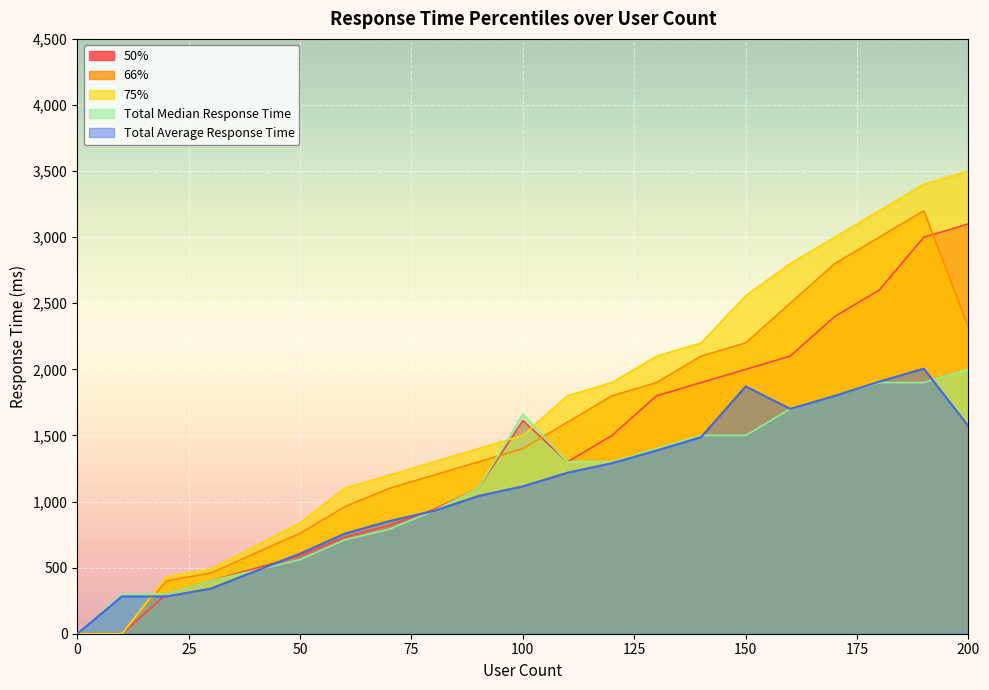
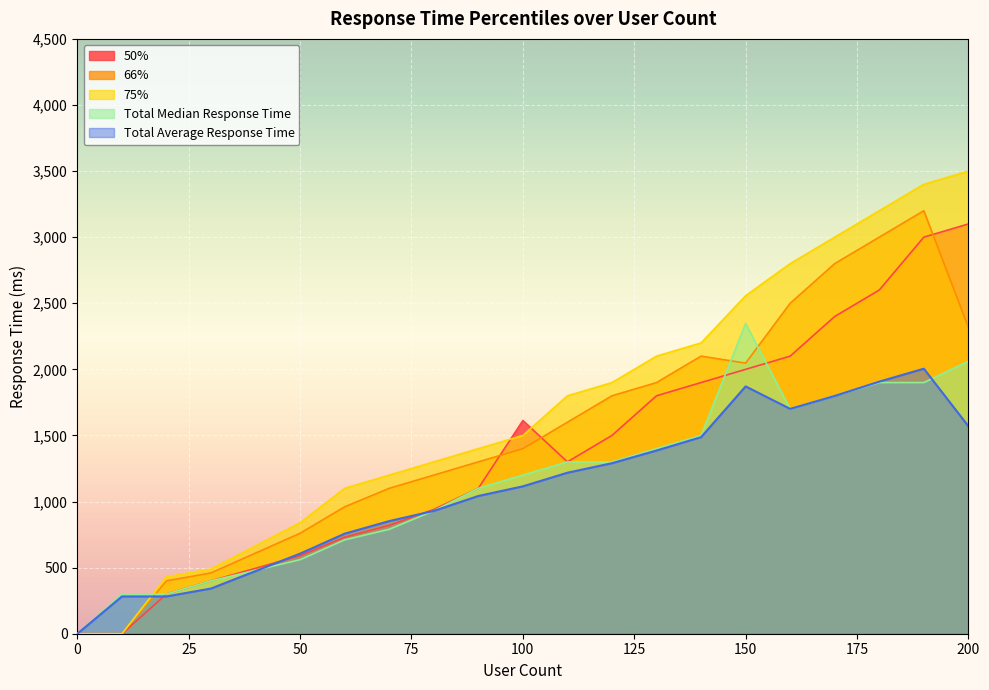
  {
    "50%": {
      "100": "1,610",
      "150": "2,000",
      "200": "3,100"
    },
    "66%": {
      "50": "760",
      "100": "1,400",
-     "150": "2,200",
+     "150": "2,050",
      "200": "2,320"
    },
    "75%": {
      "50": "840",
      "100": "1,500",
      "150": "2,560",
      "200": "3,500"
    },
    "Total Median Response Time": {
      "50": "560",
-     "100": "1,660",
-     "150": "1,500",
-     "200": "2,000"
+     "100": "1,200",
+     "150": "2,350",
+     "200": "2,060"
    },
    "Total Average Response Time": {
      "100": "1,120",
      "150": "1,870",
      "200": "1,570"
    }
  }
